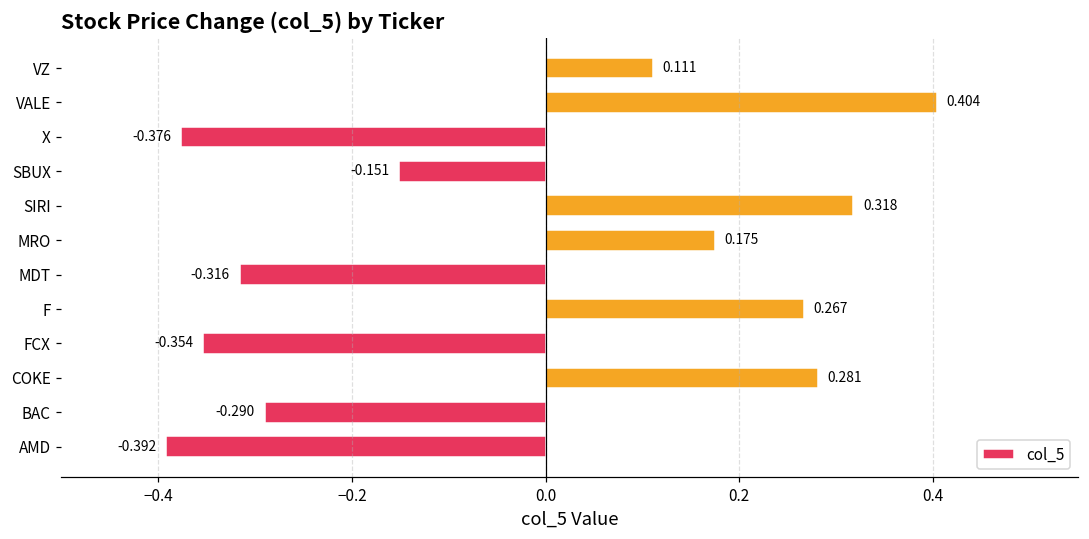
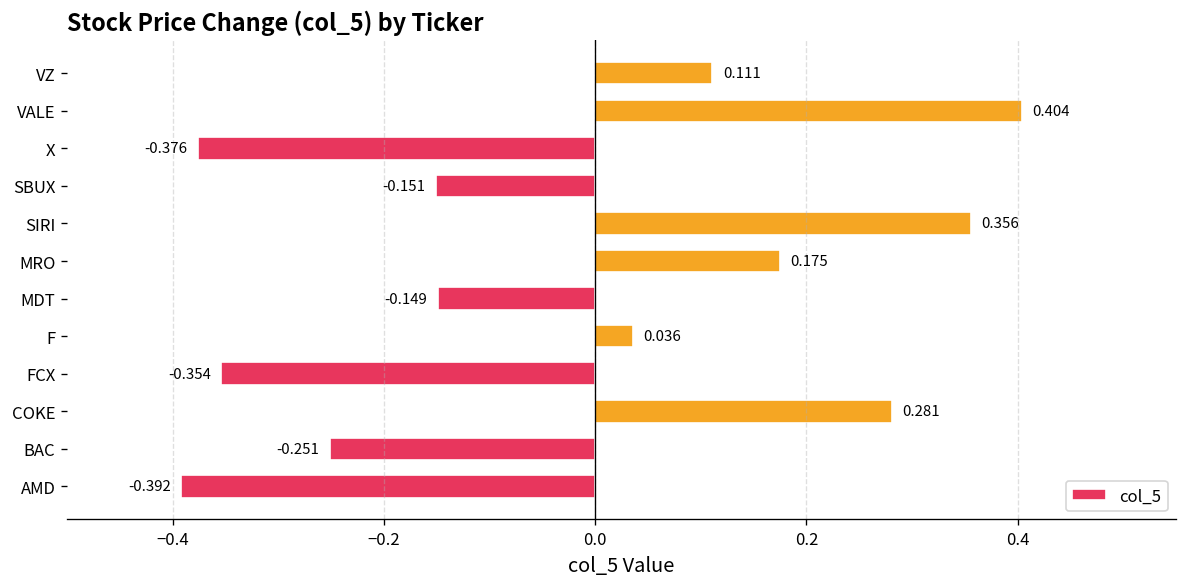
  {
    "VZ": 0.111,
    "VALE": 0.404,
    "X": -0.376,
    "SBUX": -0.151,
-   "SIRI": 0.318,
+   "SIRI": 0.356,
    "MRO": 0.175,
-   "MDT": -0.316,
-   "F": 0.267,
+   "MDT": -0.149,
+   "F": 0.036,
    "FCX": -0.354,
    "COKE": 0.281,
-   "BAC": -0.290,
+   "BAC": -0.251,
    "AMD": -0.392
  }
